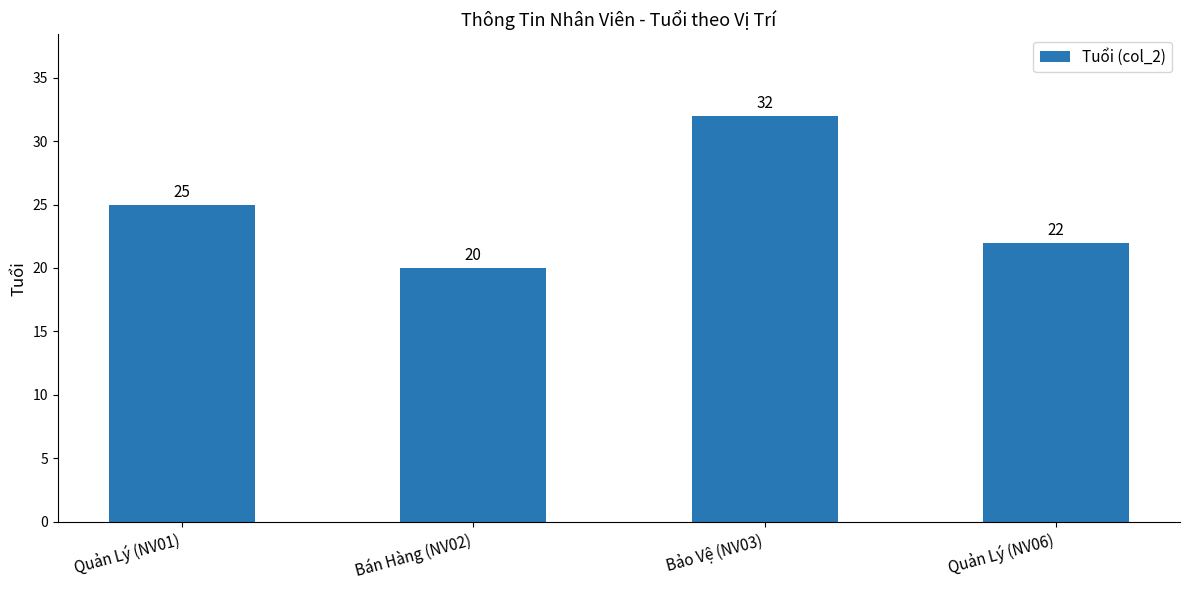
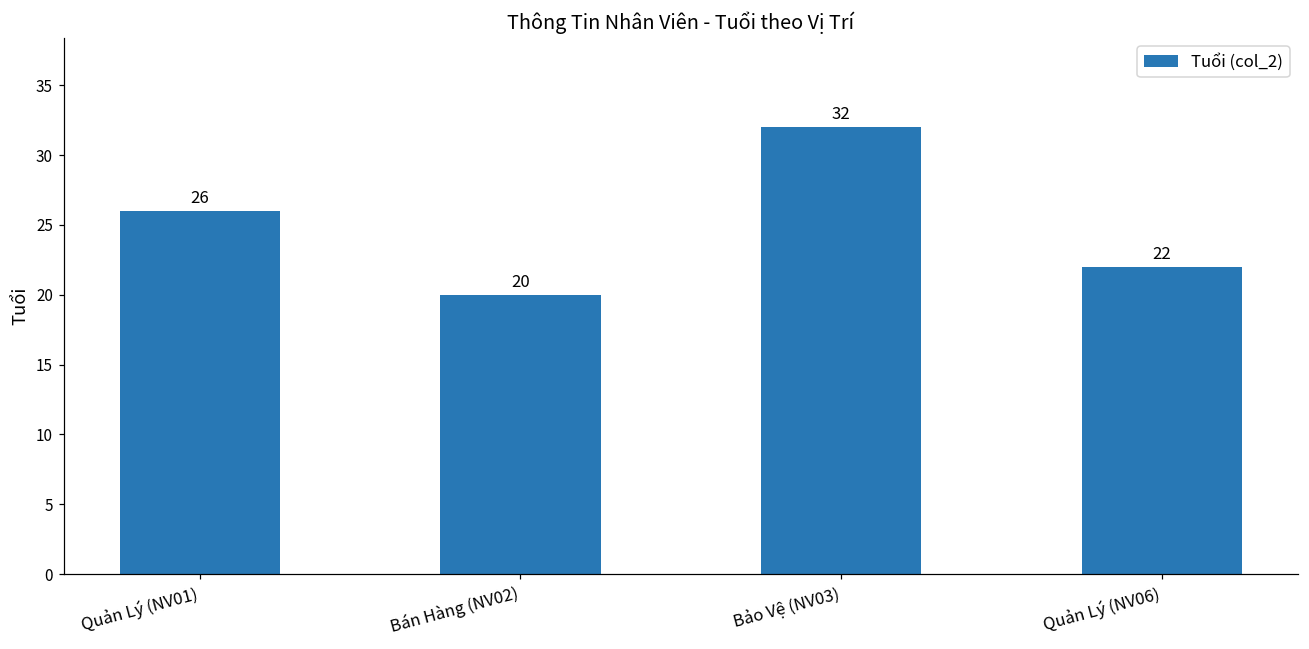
  {
-   "Quản Lý (NV01)": 25,
+   "Quản Lý (NV01)": 26,
    "Bán Hàng (NV02)": 20,
    "Bảo Vệ (NV03)": 32,
    "Quản Lý (NV06)": 22
  }
